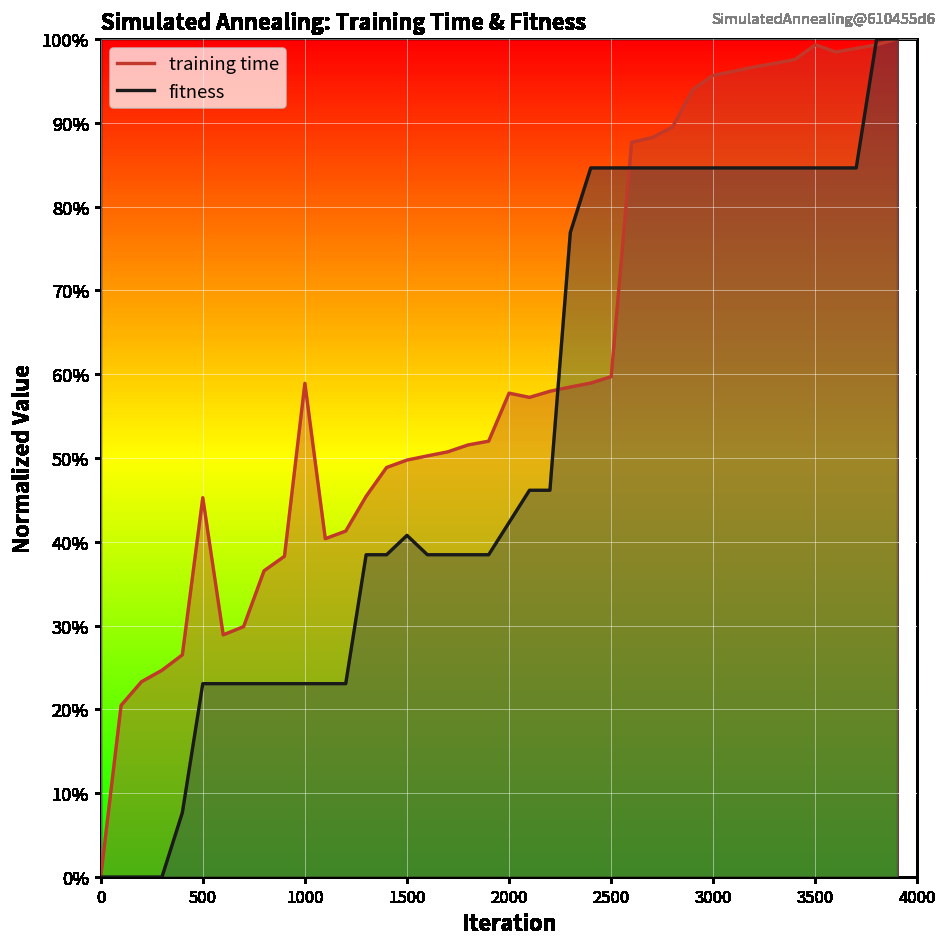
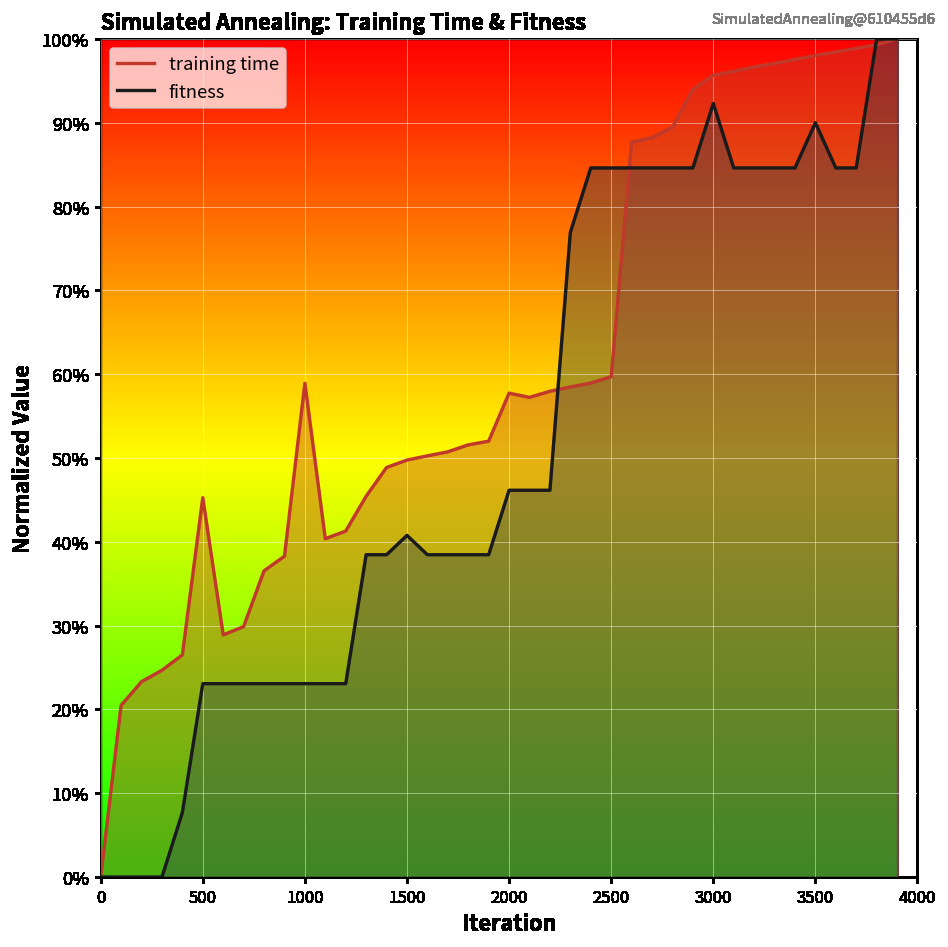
  {
    "training time": {
      "500": "45%",
      "1000": "59%",
      "1500": "50%",
      "2000": "58%",
      "2500": "60%",
      "3000": "96%",
-     "3500": "99%"
+     "3500": "98%"
    },
    "fitness": {
      "500": "23%",
      "1000": "23%",
      "1500": "41%",
-     "2000": "42%",
+     "2000": "46%",
      "2500": "85%",
-     "3000": "85%",
-     "3500": "85%"
+     "3000": "92%",
+     "3500": "90%"
    }
  }
